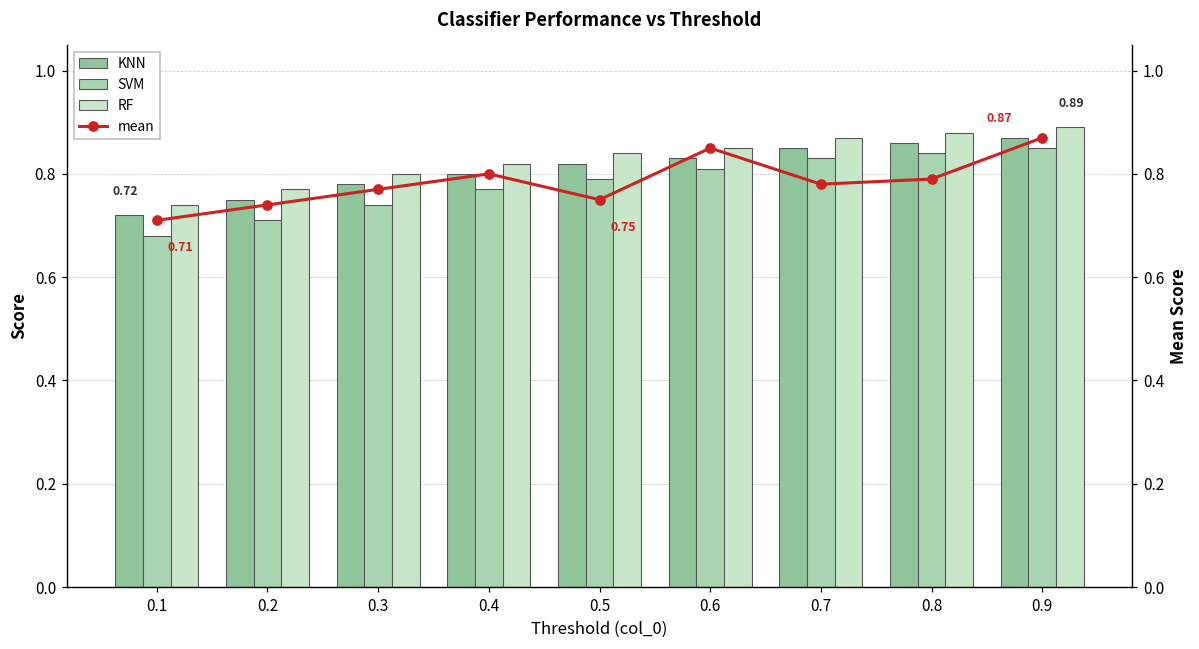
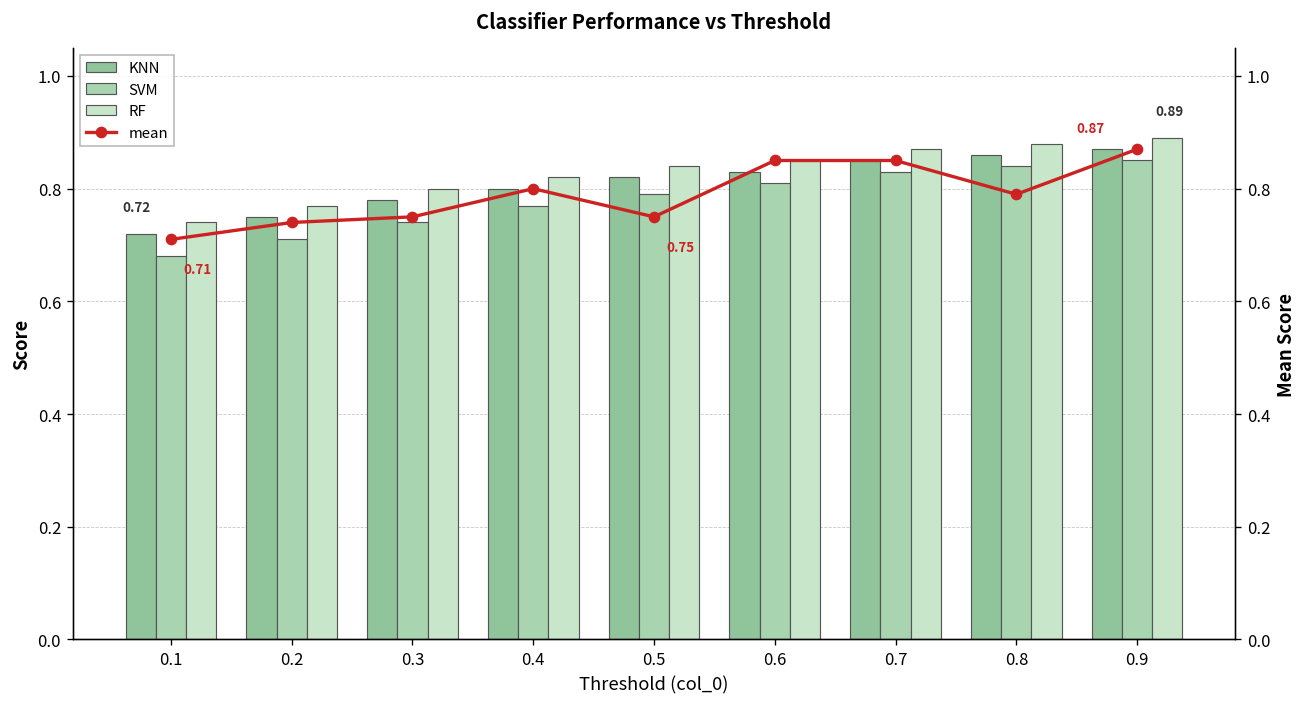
  {
    "mean": {
      "0.2": 0.74,
-     "0.3": 0.77,
+     "0.3": 0.75,
      "0.4": 0.80,
      "0.6": 0.85,
-     "0.7": 0.78,
+     "0.7": 0.85,
      "0.8": 0.79,
      "0.9": 0.87
    }
  }
